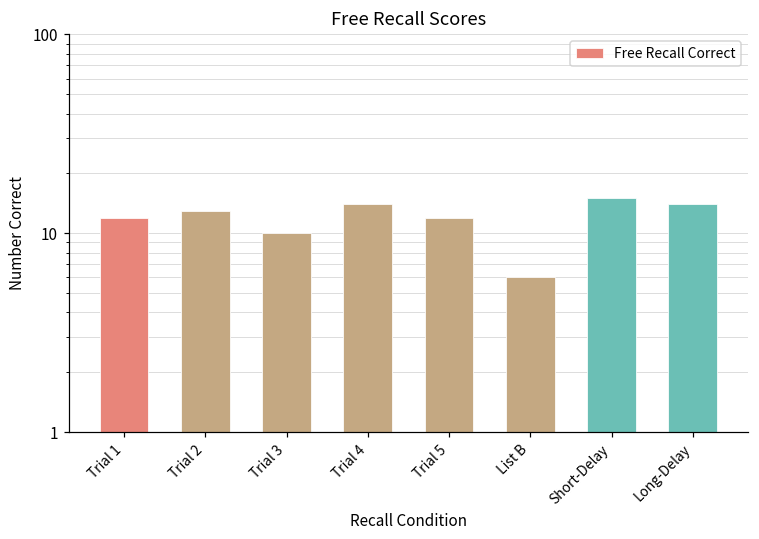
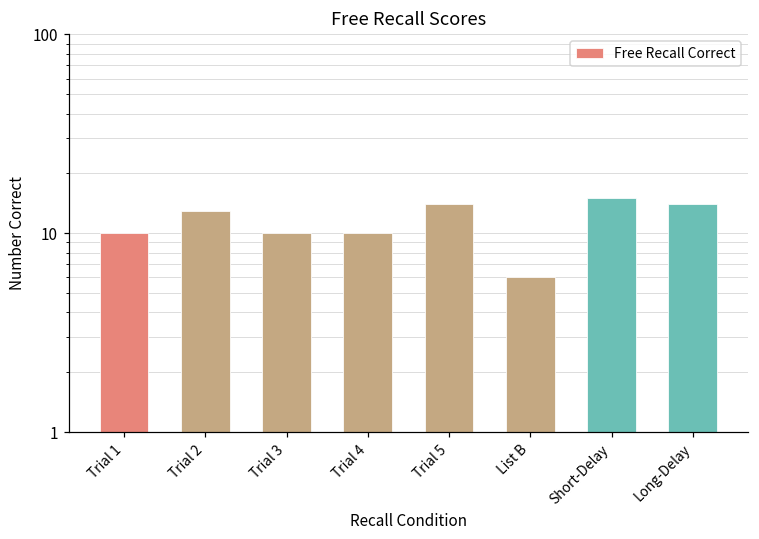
  {
-   "Trial 1": 12,
+   "Trial 1": 10,
    "Trial 2": 13,
    "Trial 3": 10,
-   "Trial 4": 14,
-   "Trial 5": 12,
+   "Trial 4": 10,
+   "Trial 5": 14,
    "List B": 6,
    "Short-Delay": 15,
    "Long-Delay": 14
  }
